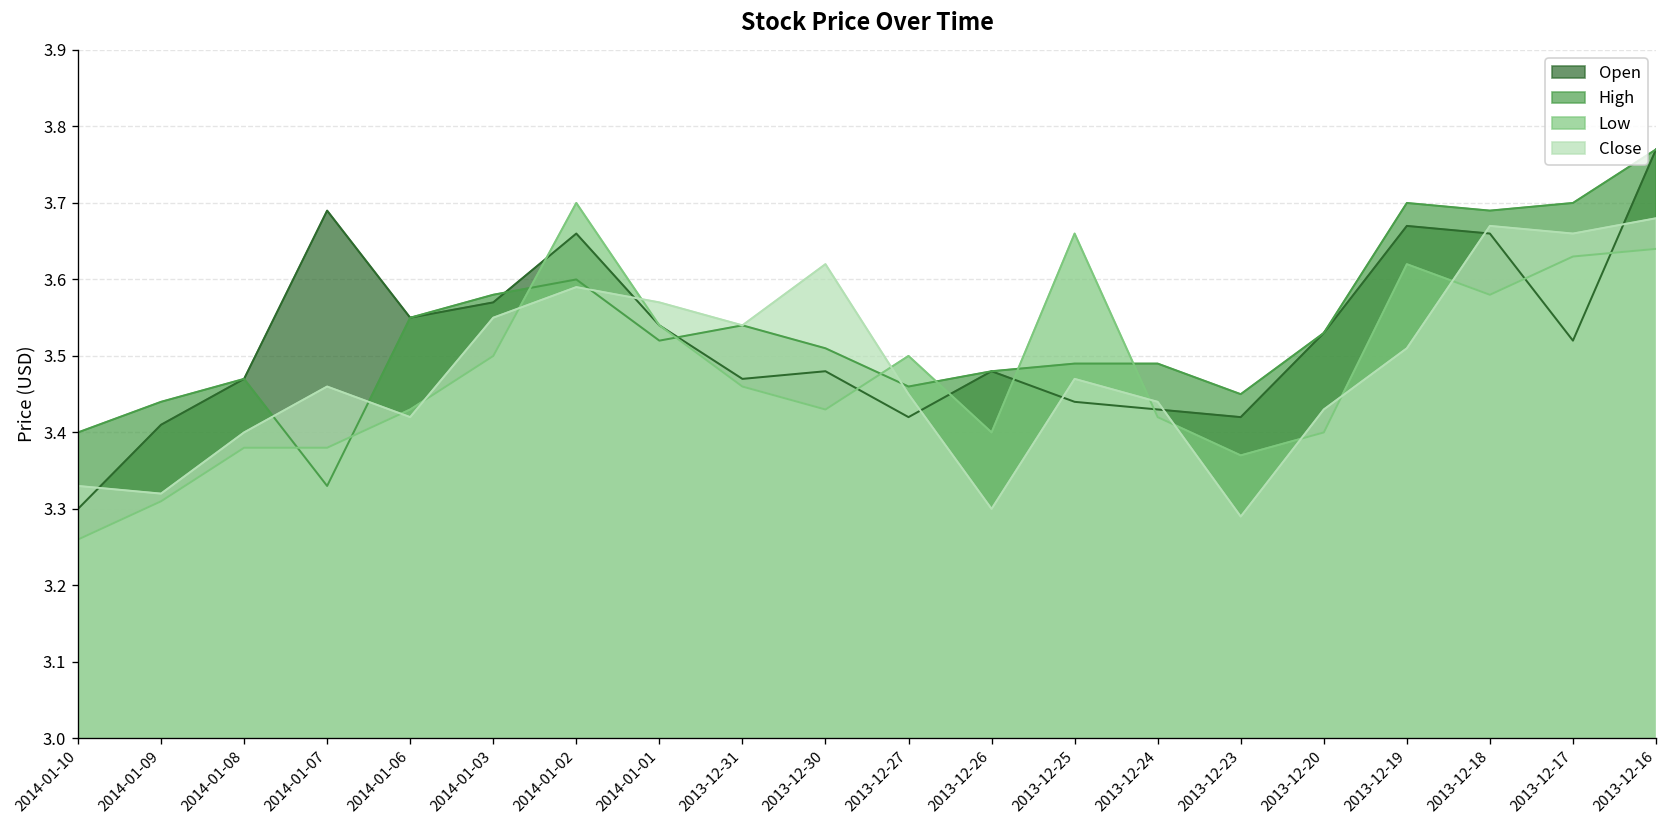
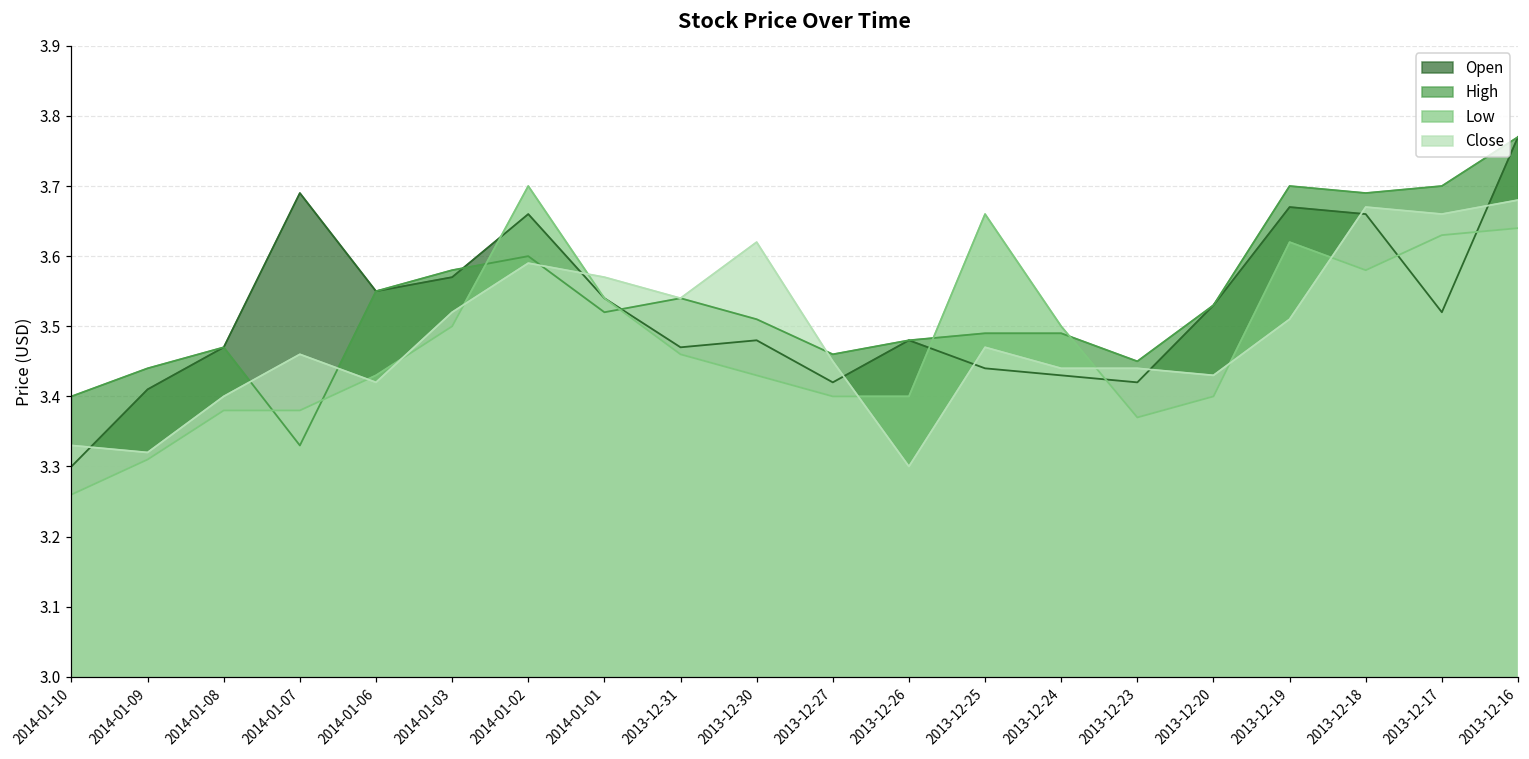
  {
    "Open": {
      "2014-01-10": 3.30,
      "2014-01-09": 3.41,
      "2014-01-07": 3.69,
      "2014-01-03": 3.57,
      "2014-01-02": 3.66,
      "2013-12-31": 3.47,
      "2013-12-30": 3.48,
      "2013-12-27": 3.42,
      "2013-12-25": 3.44,
      "2013-12-24": 3.43,
      "2013-12-23": 3.42,
      "2013-12-19": 3.67,
      "2013-12-18": 3.66,
      "2013-12-17": 3.52
    },
    "High": {
      "2014-01-10": 3.40,
      "2014-01-09": 3.44,
      "2014-01-07": 3.33,
      "2014-01-03": 3.58,
      "2014-01-02": 3.60,
      "2014-01-01": 3.52,
      "2013-12-30": 3.51,
      "2013-12-27": 3.46,
      "2013-12-25": 3.49,
      "2013-12-24": 3.49,
      "2013-12-23": 3.45,
      "2013-12-19": 3.70,
      "2013-12-18": 3.69,
      "2013-12-17": 3.70
    },
    "Low": {
      "2014-01-10": 3.26,
      "2014-01-09": 3.31,
      "2014-01-08": 3.38,
      "2014-01-07": 3.38,
      "2014-01-06": 3.43,
      "2014-01-03": 3.50,
      "2014-01-02": 3.70,
      "2013-12-31": 3.46,
      "2013-12-30": 3.43,
-     "2013-12-27": 3.5,
+     "2013-12-27": 3.4,
      "2013-12-26": 3.40,
      "2013-12-25": 3.66,
-     "2013-12-24": 3.42,
+     "2013-12-24": 3.50,
      "2013-12-23": 3.37,
      "2013-12-20": 3.40,
      "2013-12-19": 3.62,
      "2013-12-18": 3.58,
      "2013-12-17": 3.63,
      "2013-12-16": 3.64
    },
    "Close": {
      "2014-01-10": 3.33,
      "2014-01-09": 3.32,
      "2014-01-08": 3.40,
      "2014-01-07": 3.46,
      "2014-01-06": 3.42,
-     "2014-01-03": 3.55,
+     "2014-01-03": 3.52,
      "2014-01-02": 3.59,
      "2014-01-01": 3.57,
      "2013-12-30": 3.62,
      "2013-12-27": 3.45,
      "2013-12-26": 3.30,
      "2013-12-25": 3.47,
      "2013-12-24": 3.44,
-     "2013-12-23": 3.29,
+     "2013-12-23": 3.44,
      "2013-12-20": 3.43,
      "2013-12-19": 3.51,
      "2013-12-18": 3.67,
      "2013-12-17": 3.66,
      "2013-12-16": 3.68
    }
  }
